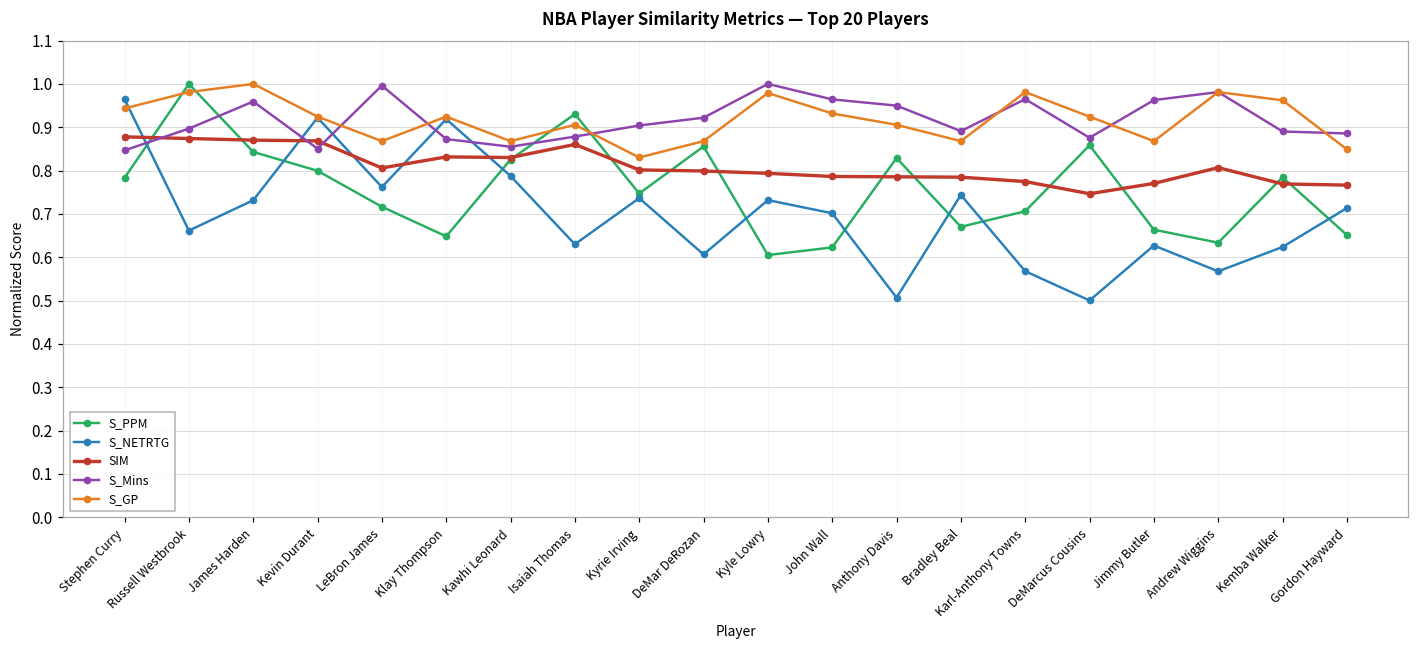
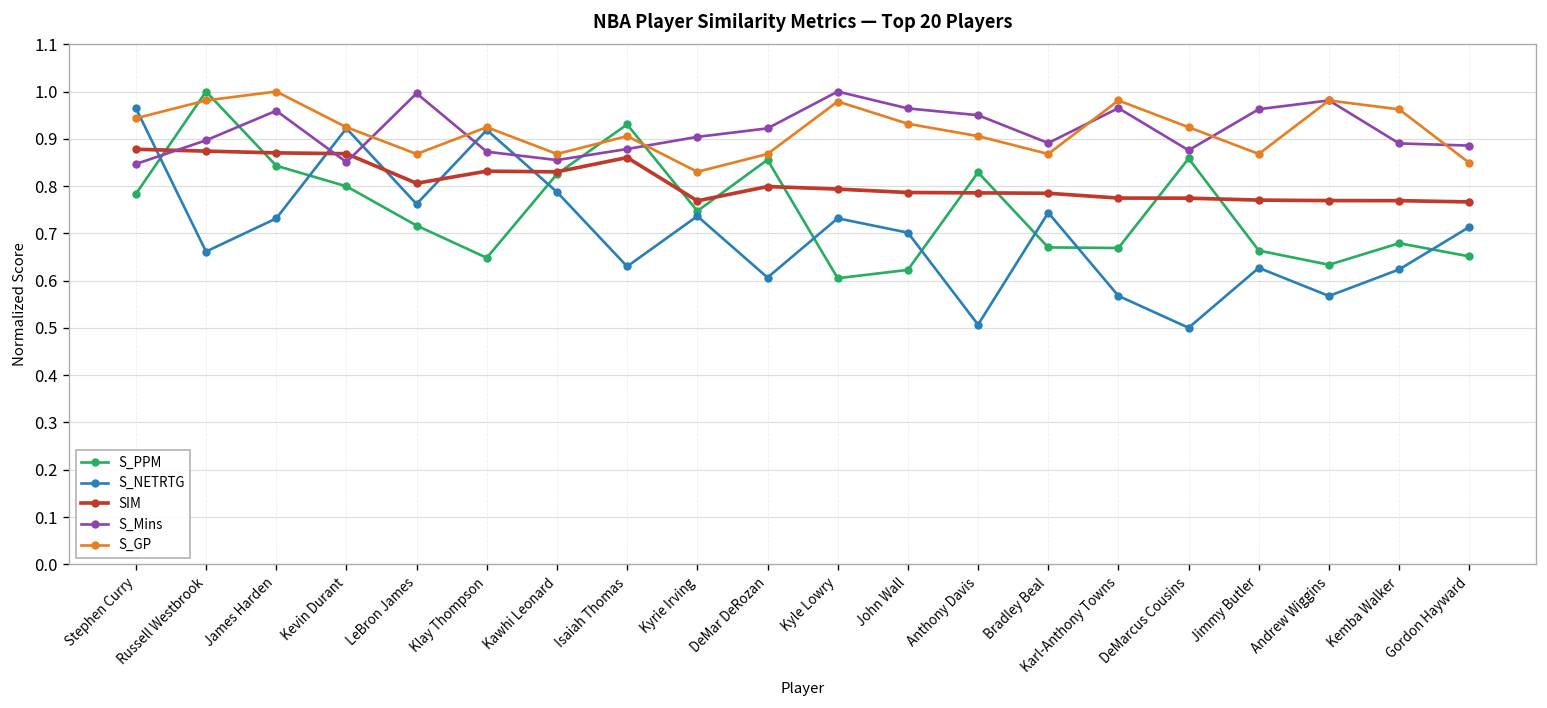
  {
    "S_PPM": {
      "Stephen Curry": 0.78,
      "Russell Westbrook": 1.00,
      "James Harden": 0.84,
      "Kevin Durant": 0.80,
      "LeBron James": 0.72,
      "Klay Thompson": 0.65,
      "Isaiah Thomas": 0.93,
      "Kyrie Irving": 0.75,
      "DeMar DeRozan": 0.86,
      "Kyle Lowry": 0.61,
      "John Wall": 0.62,
      "Anthony Davis": 0.83,
      "Bradley Beal": 0.67,
-     "Karl-Anthony Towns": 0.71,
+     "Karl-Anthony Towns": 0.67,
      "DeMarcus Cousins": 0.86,
      "Jimmy Butler": 0.66,
      "Andrew Wiggins": 0.63,
-     "Kemba Walker": 0.78,
+     "Kemba Walker": 0.68,
      "Gordon Hayward": 0.65
    },
    "S_NETRTG": {
      "Stephen Curry": 0.96,
      "Russell Westbrook": 0.66,
      "James Harden": 0.73,
      "LeBron James": 0.76,
      "Kawhi Leonard": 0.79,
      "Isaiah Thomas": 0.63,
      "Kyrie Irving": 0.74,
      "DeMar DeRozan": 0.61,
      "Kyle Lowry": 0.73,
      "John Wall": 0.70,
      "Anthony Davis": 0.51,
      "Bradley Beal": 0.74,
      "Karl-Anthony Towns": 0.57,
      "DeMarcus Cousins": 0.50,
      "Jimmy Butler": 0.63,
      "Andrew Wiggins": 0.57,
      "Kemba Walker": 0.62,
      "Gordon Hayward": 0.71
    },
    "SIM": {
      "Stephen Curry": 0.88,
      "Russell Westbrook": 0.87,
      "James Harden": 0.87,
      "Kevin Durant": 0.87,
      "LeBron James": 0.81,
      "Klay Thompson": 0.83,
      "Isaiah Thomas": 0.86,
-     "Kyrie Irving": 0.80,
+     "Kyrie Irving": 0.77,
      "DeMar DeRozan": 0.80,
      "Kyle Lowry": 0.79,
      "John Wall": 0.79,
      "Anthony Davis": 0.79,
      "Bradley Beal": 0.78,
      "Karl-Anthony Towns": 0.77,
-     "DeMarcus Cousins": 0.75,
+     "DeMarcus Cousins": 0.77,
      "Jimmy Butler": 0.77,
-     "Andrew Wiggins": 0.81,
+     "Andrew Wiggins": 0.77,
      "Kemba Walker": 0.77,
      "Gordon Hayward": 0.77
    },
    "S_Mins": {
      "Stephen Curry": 0.85,
      "Russell Westbrook": 0.90,
      "James Harden": 0.96,
      "Kevin Durant": 0.85,
      "LeBron James": 1.00,
      "Klay Thompson": 0.87,
      "Kawhi Leonard": 0.86,
      "Isaiah Thomas": 0.88,
      "Kyrie Irving": 0.90,
      "DeMar DeRozan": 0.92,
      "Kyle Lowry": 1.00,
      "John Wall": 0.96,
      "Anthony Davis": 0.95,
      "Bradley Beal": 0.89,
      "Karl-Anthony Towns": 0.96,
      "DeMarcus Cousins": 0.88,
      "Jimmy Butler": 0.96,
      "Kemba Walker": 0.89,
      "Gordon Hayward": 0.89
    },
    "S_GP": {
      "Stephen Curry": 0.94,
      "Russell Westbrook": 0.98,
      "James Harden": 1.00,
      "LeBron James": 0.87,
      "Kawhi Leonard": 0.87,
      "Isaiah Thomas": 0.91,
      "Kyrie Irving": 0.83,
      "DeMar DeRozan": 0.87,
      "Kyle Lowry": 0.98,
      "John Wall": 0.93,
      "Anthony Davis": 0.91,
      "Bradley Beal": 0.87,
      "Karl-Anthony Towns": 0.98,
      "DeMarcus Cousins": 0.92,
      "Jimmy Butler": 0.87,
      "Kemba Walker": 0.96,
      "Gordon Hayward": 0.85
    }
  }
